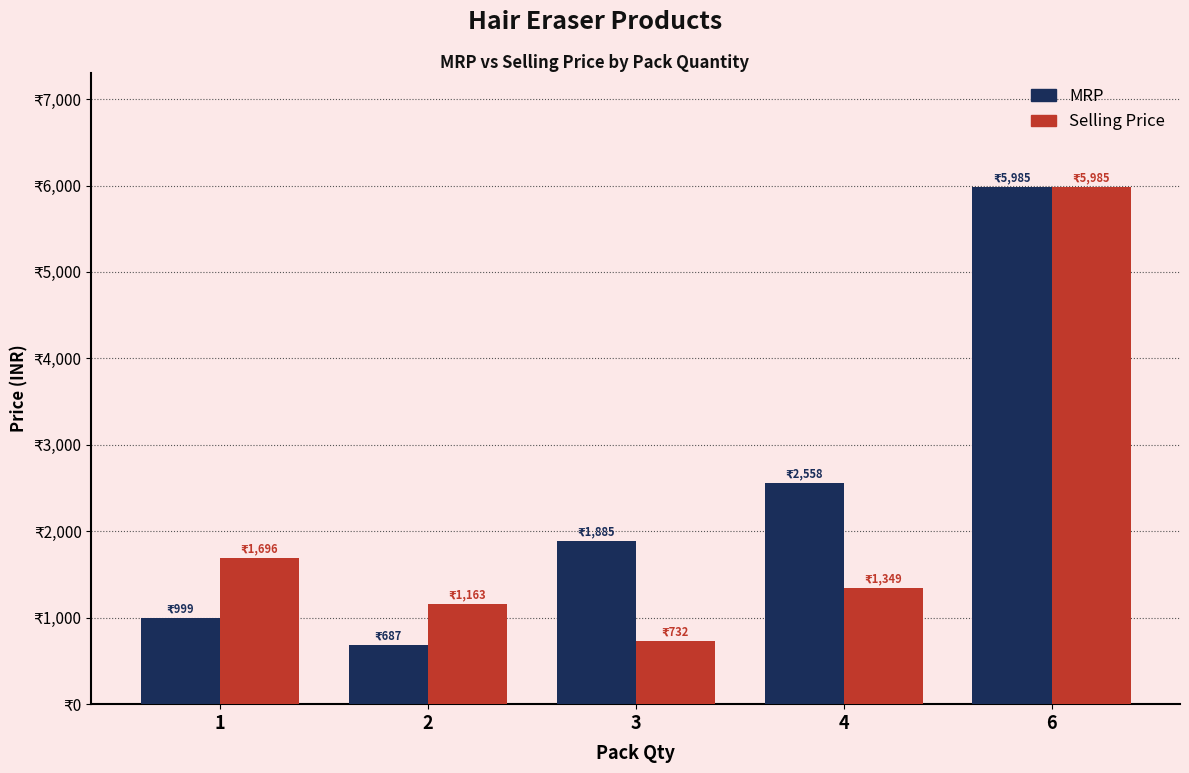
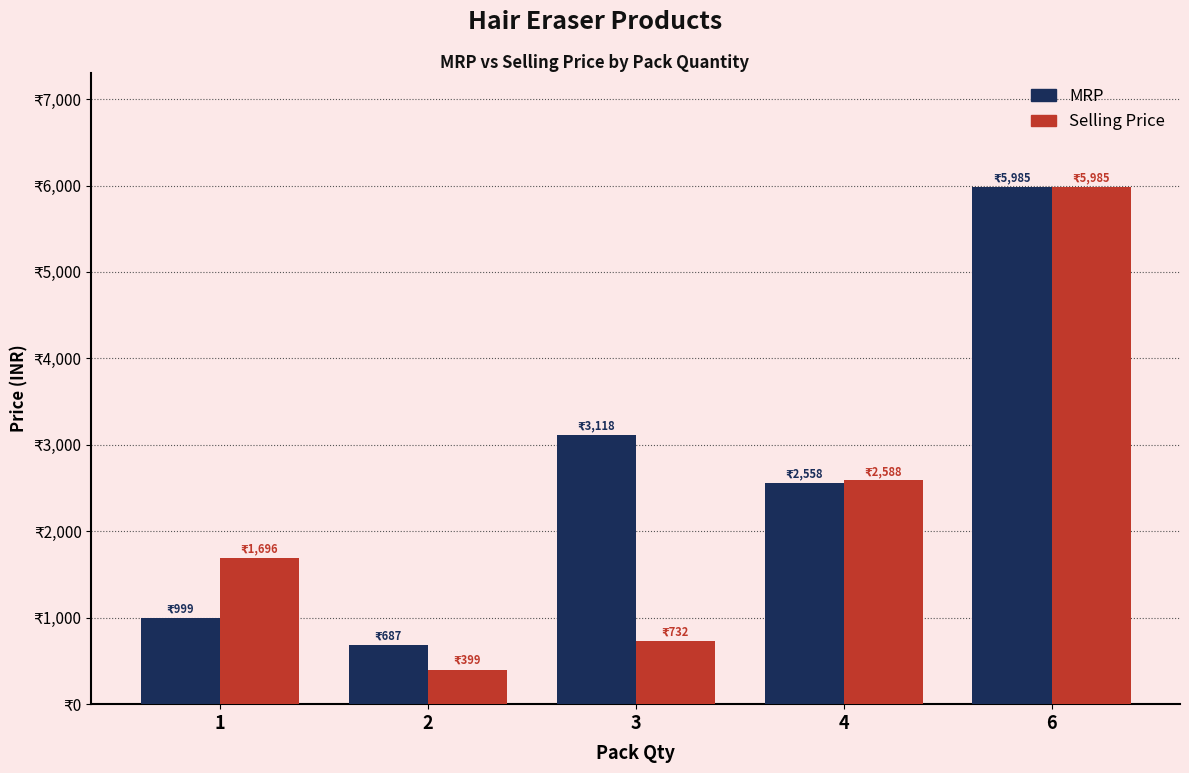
  {
    "MRP": {
      "1": "999",
      "2": "687",
-     "3": "1,885",
+     "3": "3,118",
      "4": "2,558",
      "6": "5,985"
    },
    "Selling Price": {
      "1": "1,696",
-     "2": "1,163",
+     "2": "399",
      "3": "732",
-     "4": "1,349",
+     "4": "2,588",
      "6": "5,985"
    }
  }
